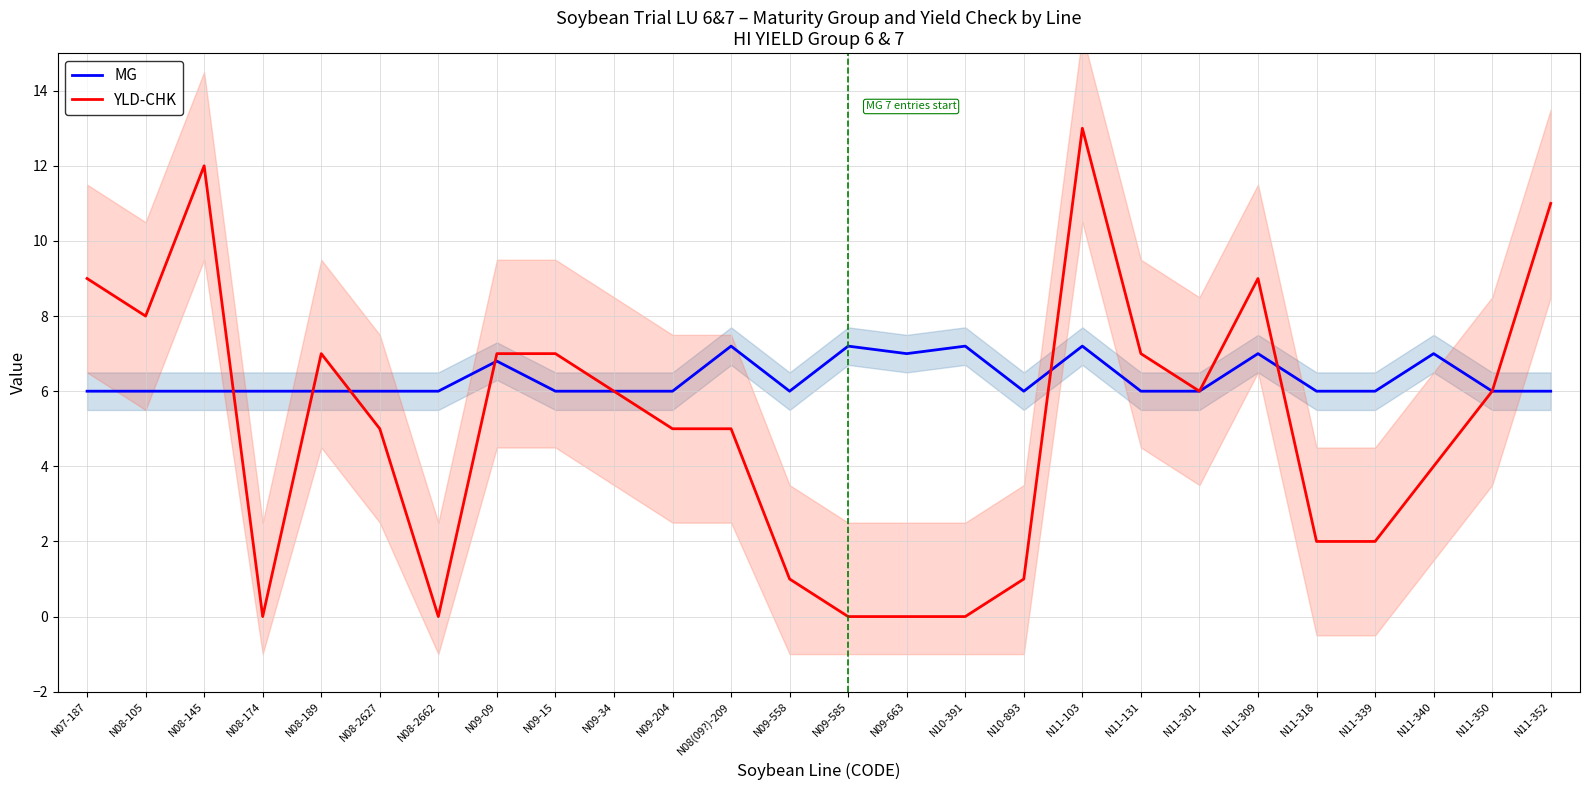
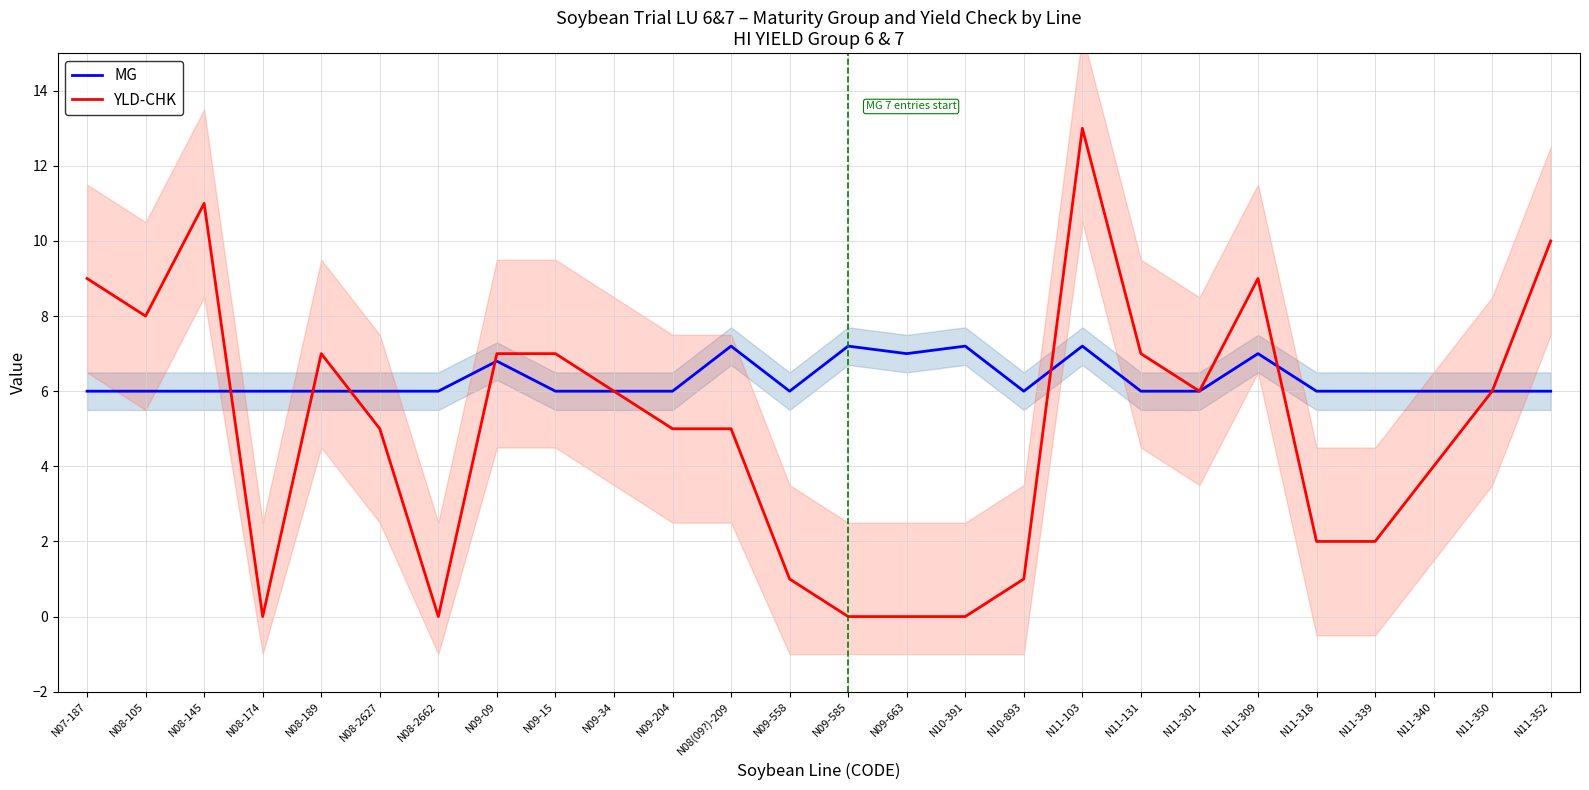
  {
    "MG": {
      "N07-187": 6,
      "N08-105": 6,
      "N08-145": 6,
      "N08-174": 6,
      "N08-189": 6,
      "N08-2627": 6,
      "N08-2662": 6,
      "N09-09": 6.8,
      "N09-15": 6,
      "N09-204": 6,
      "N08(09?)-209": 7.2,
      "N09-558": 6,
      "N09-585": 7.2,
      "N09-663": 7,
      "N10-391": 7.2,
      "N10-893": 6,
      "N11-103": 7.2,
      "N11-131": 6,
      "N11-309": 7,
      "N11-318": 6,
      "N11-339": 6,
-     "N11-340": 7,
+     "N11-340": 6,
      "N11-352": 6
    },
    "YLD-CHK": {
      "N07-187": 9,
      "N08-105": 8,
-     "N08-145": 12,
+     "N08-145": 11,
      "N08-174": 0,
      "N08-189": 7,
      "N08-2627": 5,
      "N08-2662": 0,
      "N09-09": 7,
      "N09-15": 7,
      "N09-204": 5,
      "N08(09?)-209": 5,
      "N09-558": 1,
      "N09-585": 0,
      "N09-663": 0,
      "N10-391": 0,
      "N10-893": 1,
      "N11-103": 13,
      "N11-131": 7,
      "N11-309": 9,
      "N11-318": 2,
      "N11-339": 2,
      "N11-340": 4,
-     "N11-352": 11
+     "N11-352": 10
    }
  }
